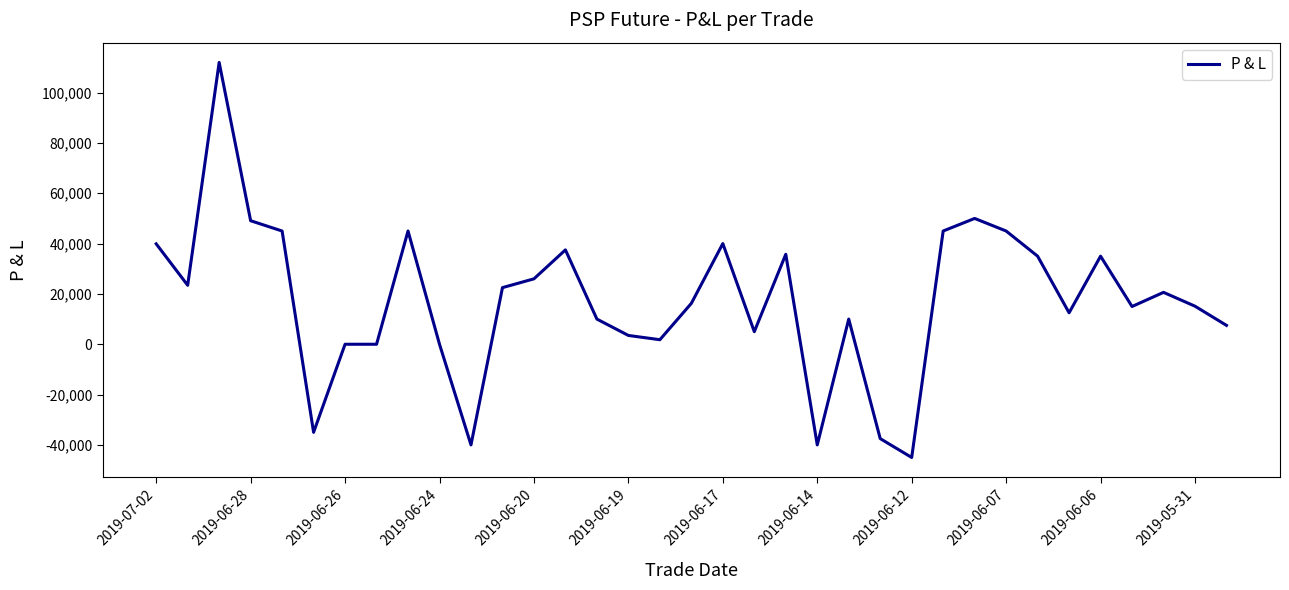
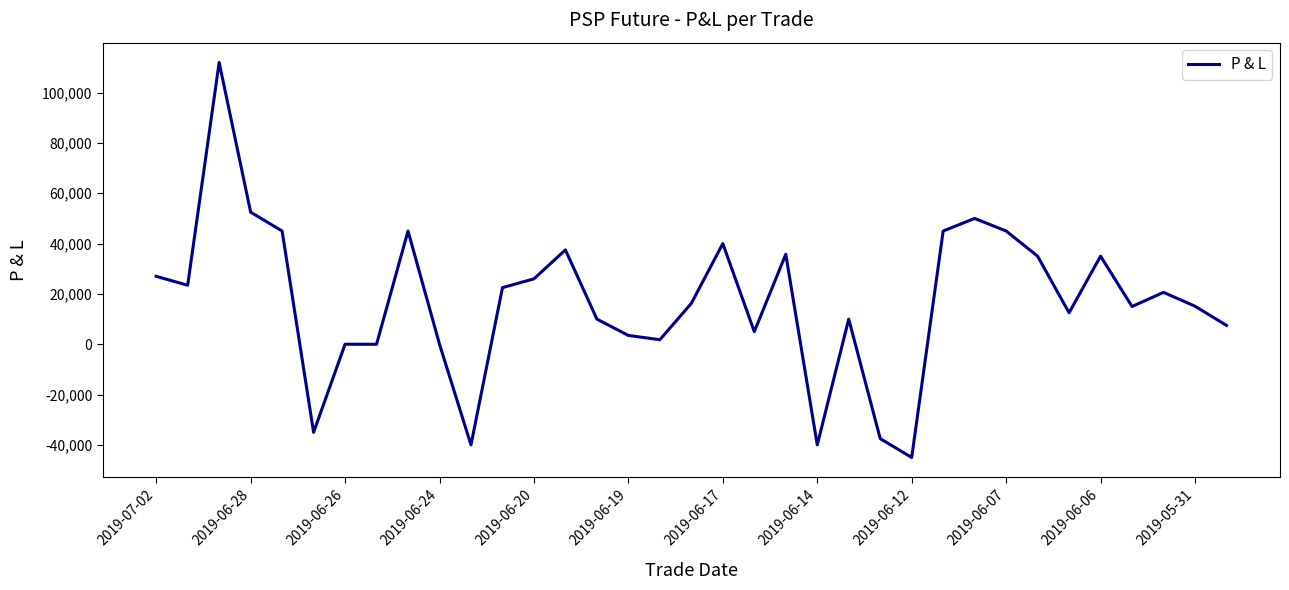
  {
-   "2019-07-02": "40,000",
-   "2019-06-28": "49,000",
+   "2019-07-02": "27,000",
+   "2019-06-28": "53,000",
    "2019-06-24": "0",
    "2019-06-17": "40,000",
    "2019-05-31": "15,000"
  }
